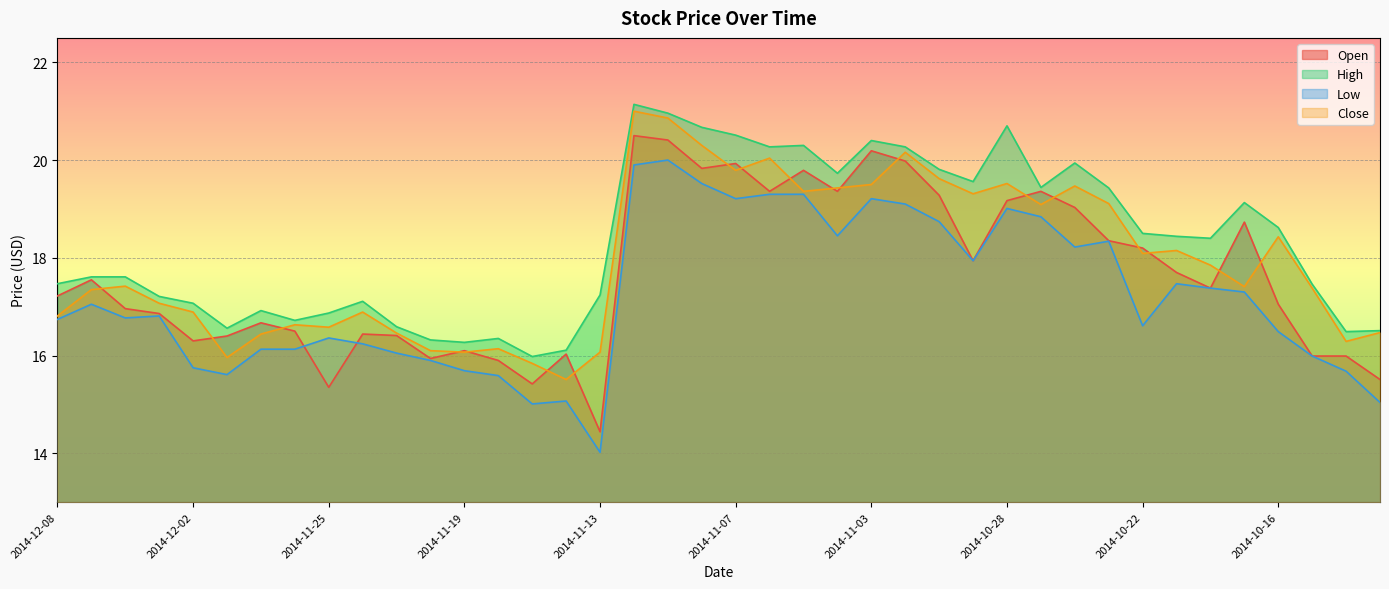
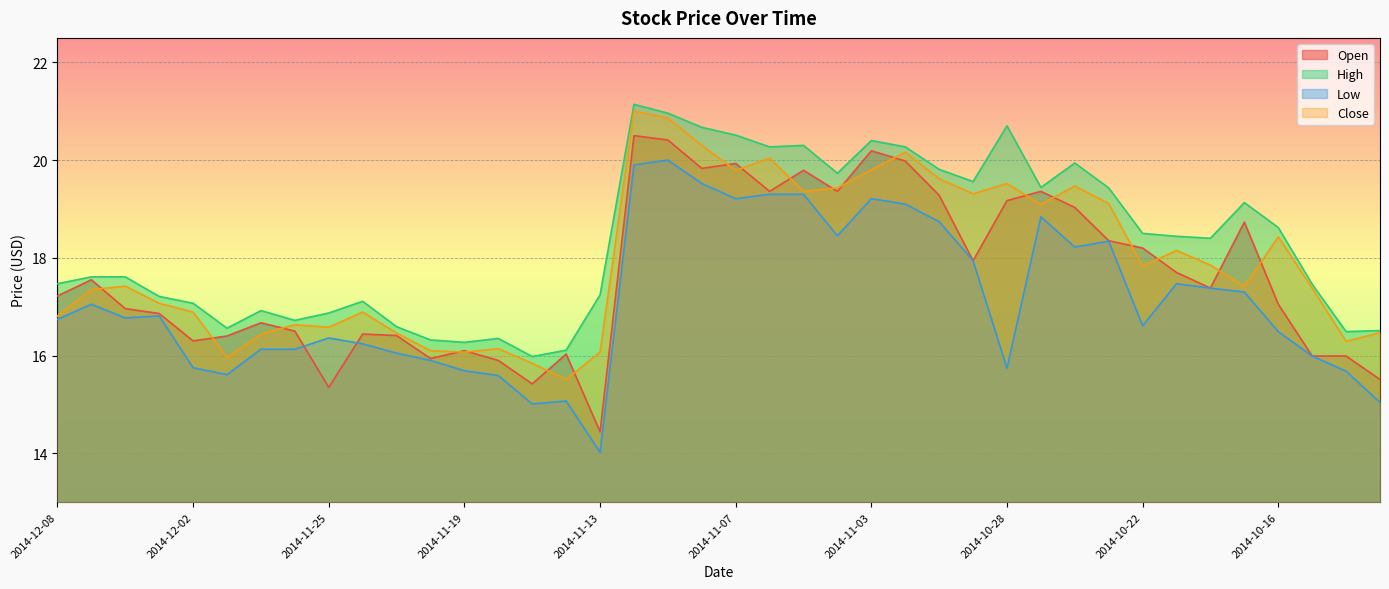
  {
    "Open": {
      "2014-12-08": 17.2,
      "2014-12-02": 16.3,
      "2014-11-25": 15.4,
      "2014-11-13": 14.4,
      "2014-11-07": 19.9,
      "2014-11-03": 20.2,
      "2014-10-28": 19.2,
      "2014-10-22": 18.2,
      "2014-10-16": 17.1
    },
    "High": {
      "2014-12-08": 17.5,
      "2014-12-02": 17.1,
      "2014-11-25": 16.9,
      "2014-11-19": 16.3,
      "2014-11-13": 17.2,
      "2014-11-07": 20.5,
      "2014-11-03": 20.4,
      "2014-10-28": 20.7,
      "2014-10-22": 18.5,
      "2014-10-16": 18.6
    },
    "Low": {
      "2014-12-08": 16.7,
      "2014-12-02": 15.8,
      "2014-11-25": 16.4,
      "2014-11-19": 15.7,
      "2014-11-13": 14.0,
      "2014-11-07": 19.2,
      "2014-11-03": 19.2,
-     "2014-10-28": 19.0,
+     "2014-10-28": 15.7,
      "2014-10-22": 16.6,
      "2014-10-16": 16.5
    },
    "Close": {
      "2014-12-08": 16.8,
      "2014-12-02": 16.9,
      "2014-11-25": 16.6,
      "2014-11-13": 16.1,
      "2014-11-07": 19.8,
-     "2014-11-03": 19.5,
+     "2014-11-03": 19.8,
      "2014-10-28": 19.5,
-     "2014-10-22": 18.1,
+     "2014-10-22": 17.8,
      "2014-10-16": 18.4
    }
  }
